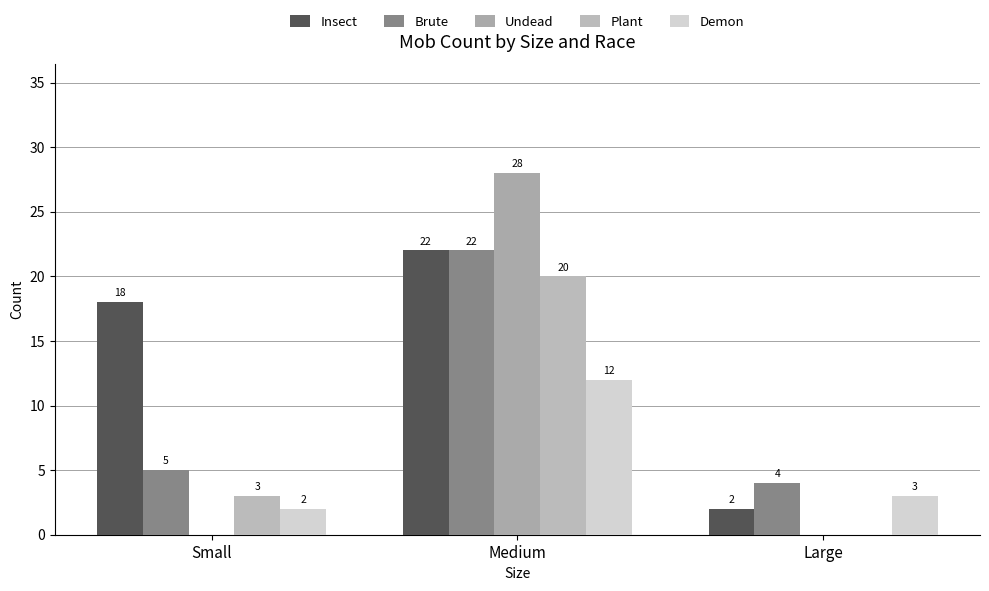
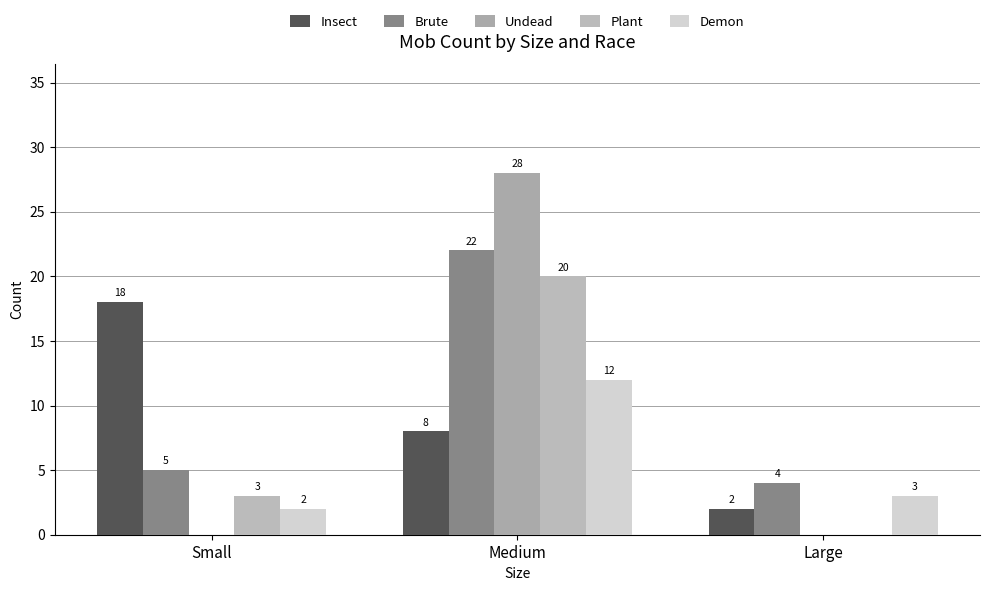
  {
    "Insect": {
      "Small": 18,
-     "Medium": 22,
+     "Medium": 8,
      "Large": 2
    }
  }
